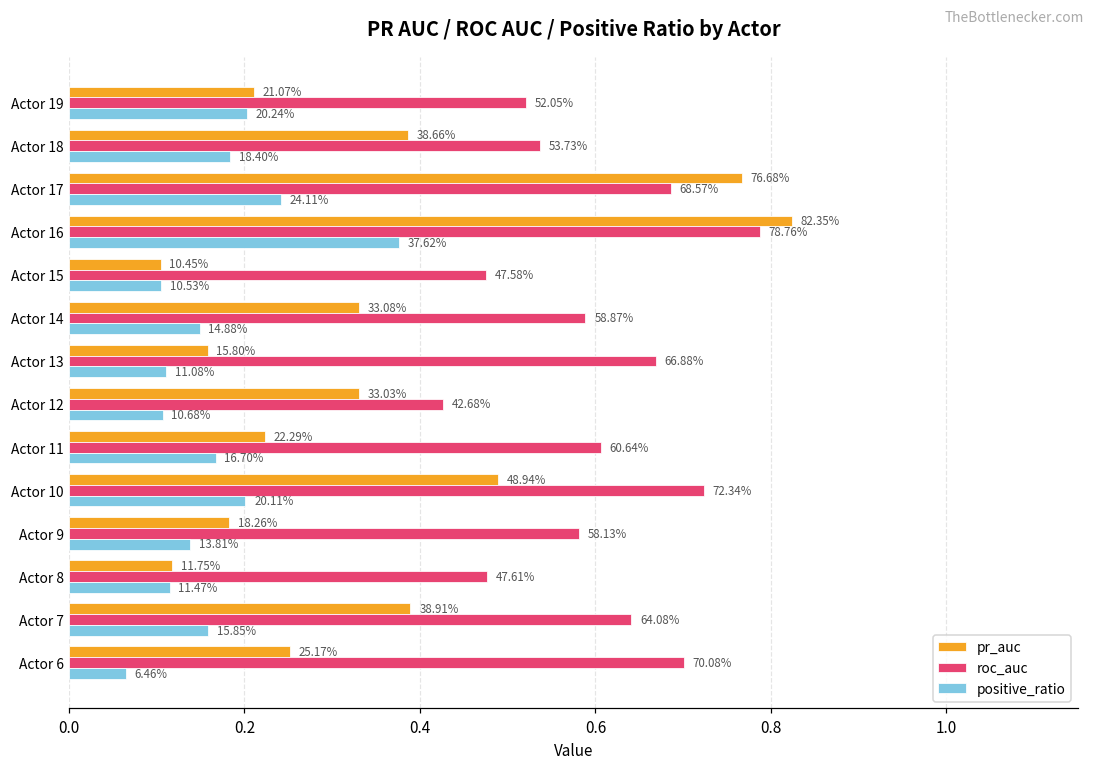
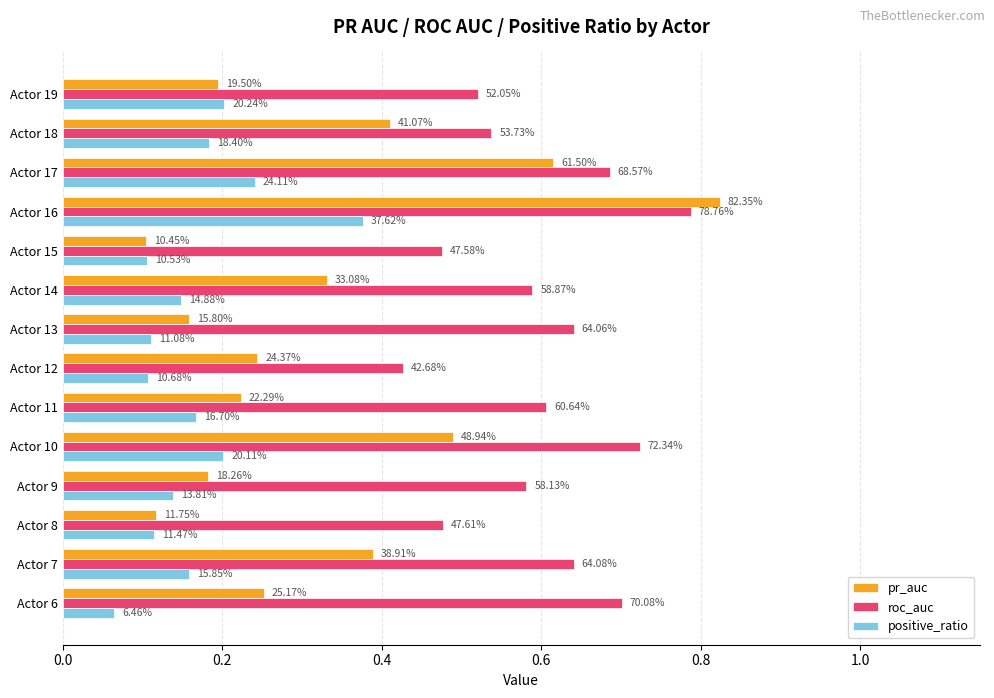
  {
    "pr_auc": {
-     "Actor 19": "21.07%",
-     "Actor 18": "38.66%",
-     "Actor 17": "76.68%",
+     "Actor 19": "19.50%",
+     "Actor 18": "41.07%",
+     "Actor 17": "61.50%",
      "Actor 16": "82.35%",
      "Actor 15": "10.45%",
      "Actor 14": "33.08%",
      "Actor 13": "15.80%",
-     "Actor 12": "33.03%",
+     "Actor 12": "24.37%",
      "Actor 11": "22.29%",
      "Actor 10": "48.94%",
      "Actor 9": "18.26%",
      "Actor 8": "11.75%",
      "Actor 7": "38.91%",
      "Actor 6": "25.17%"
    },
    "roc_auc": {
      "Actor 19": "52.05%",
      "Actor 18": "53.73%",
      "Actor 17": "68.57%",
      "Actor 16": "78.76%",
      "Actor 15": "47.58%",
      "Actor 14": "58.87%",
-     "Actor 13": "66.88%",
+     "Actor 13": "64.06%",
      "Actor 12": "42.68%",
      "Actor 11": "60.64%",
      "Actor 10": "72.34%",
      "Actor 9": "58.13%",
      "Actor 8": "47.61%",
      "Actor 7": "64.08%",
      "Actor 6": "70.08%"
    },
    "positive_ratio": {
      "Actor 19": "20.24%",
      "Actor 18": "18.40%",
      "Actor 17": "24.11%",
      "Actor 16": "37.62%",
      "Actor 15": "10.53%",
      "Actor 14": "14.88%",
      "Actor 13": "11.08%",
      "Actor 12": "10.68%",
      "Actor 11": "16.70%",
      "Actor 10": "20.11%",
      "Actor 9": "13.81%",
      "Actor 8": "11.47%",
      "Actor 7": "15.85%",
      "Actor 6": "6.46%"
    }
  }
